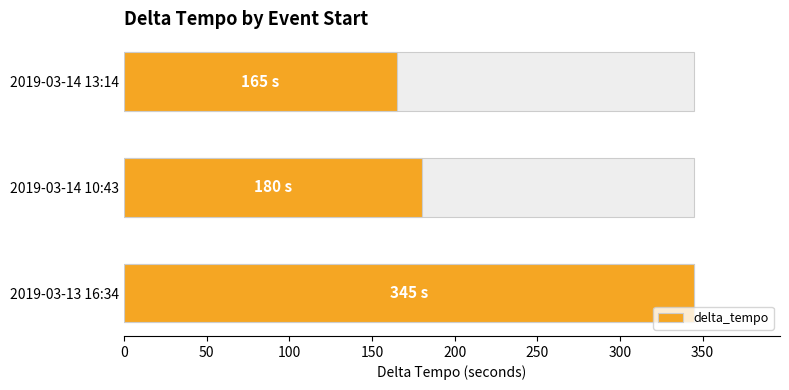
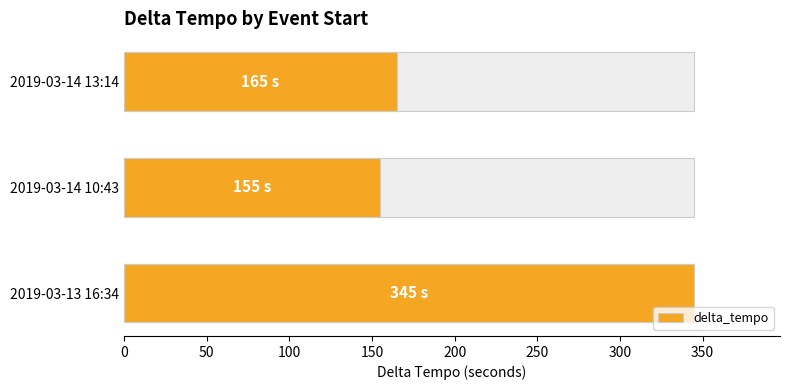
  {
    "delta_tempo": {
-     "2019-03-14 10:43": 180,
+     "2019-03-14 10:43": 155,
      "2019-03-13 16:34": 345
    }
  }
